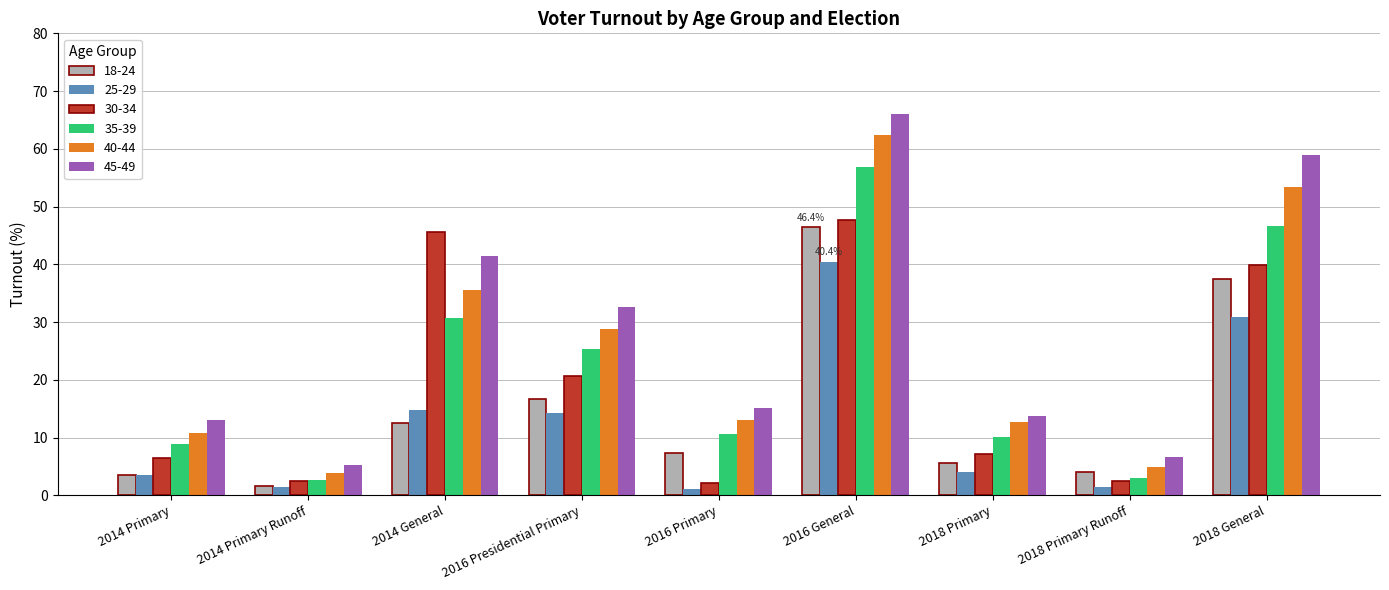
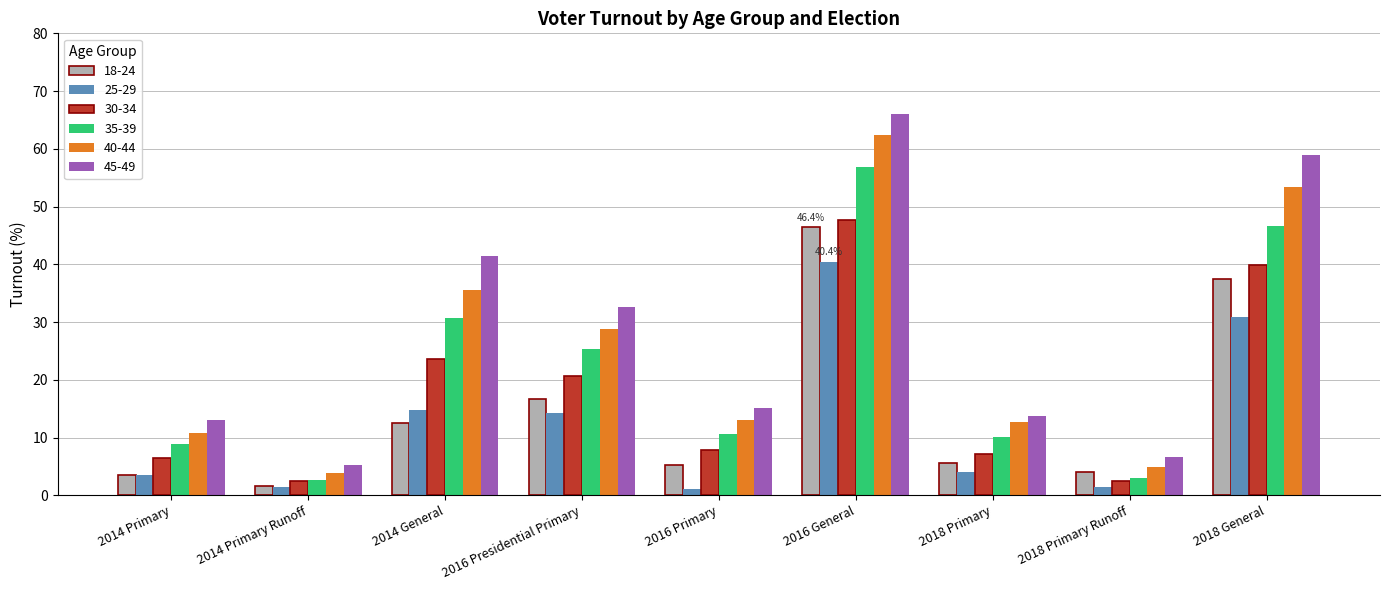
  {
    "18-24": {
      "2014 Primary": "4",
      "2014 Primary Runoff": "2",
      "2014 General": "13",
      "2016 Presidential Primary": "17",
-     "2016 Primary": "7",
+     "2016 Primary": "5",
      "2018 Primary": "6",
      "2018 Primary Runoff": "4",
      "2018 General": "37"
    },
    "25-29": {
      "2016 General": "40.4%"
    },
    "30-34": {
      "2014 Primary": "6",
      "2014 Primary Runoff": "3",
-     "2014 General": "46",
+     "2014 General": "24",
      "2016 Presidential Primary": "21",
-     "2016 Primary": "2",
+     "2016 Primary": "8",
      "2016 General": "48",
      "2018 Primary": "7",
      "2018 Primary Runoff": "2",
      "2018 General": "40"
    },
    "35-39": {
      "2014 Primary": "9",
      "2014 Primary Runoff": "3",
      "2014 General": "31",
      "2016 Presidential Primary": "25",
      "2016 Primary": "11",
      "2016 General": "57",
      "2018 Primary": "10",
      "2018 Primary Runoff": "3",
      "2018 General": "47"
    },
    "40-44": {
      "2014 Primary": "11",
      "2014 Primary Runoff": "4",
      "2014 General": "36",
      "2016 Presidential Primary": "29",
      "2016 Primary": "13",
      "2016 General": "62",
      "2018 Primary": "13",
      "2018 Primary Runoff": "5",
      "2018 General": "53"
    },
    "45-49": {
      "2014 Primary": "13",
      "2014 Primary Runoff": "5",
      "2014 General": "41",
      "2016 Presidential Primary": "33",
      "2016 Primary": "15",
      "2016 General": "66",
      "2018 Primary": "14",
      "2018 Primary Runoff": "7",
      "2018 General": "59"
    }
  }
